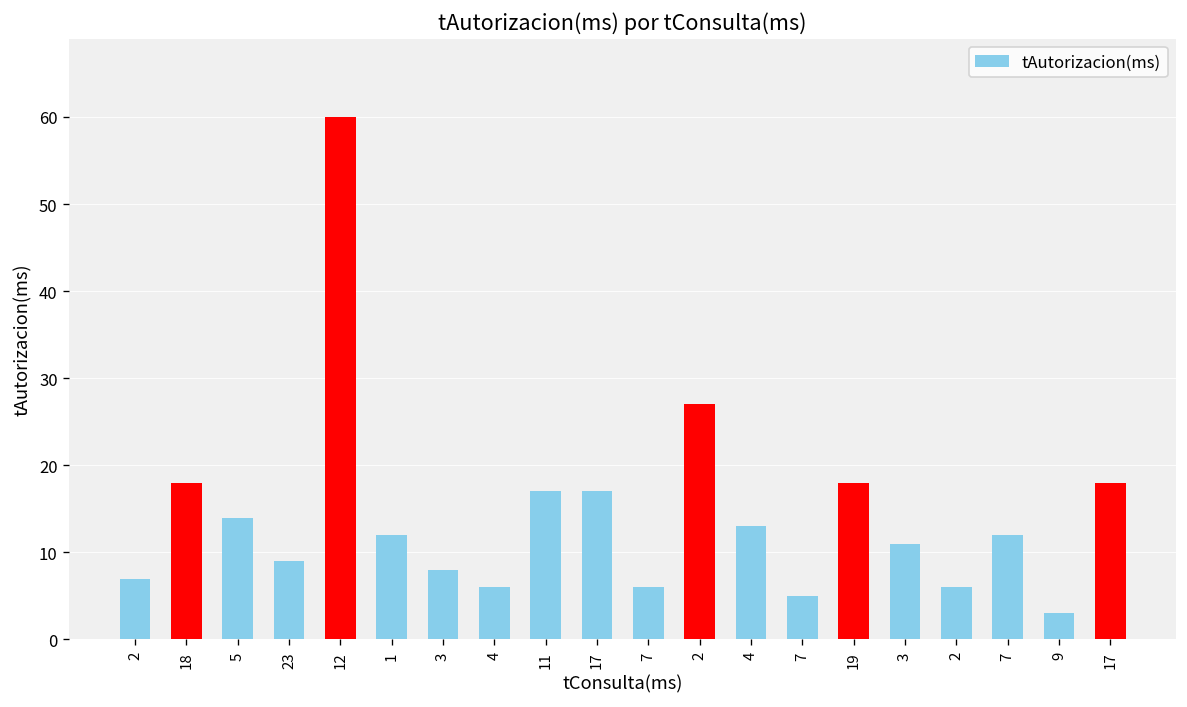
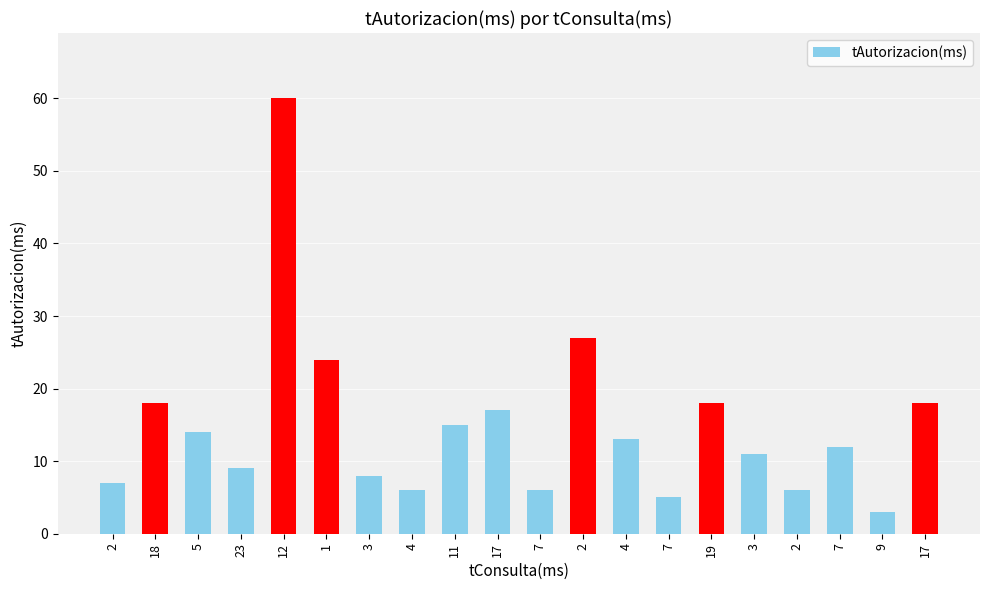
  {
    "18": 18,
    "5": 14,
    "23": 9,
    "12": 60,
-   "1": 12,
-   "11": 17,
+   "1": 24,
+   "11": 15,
    "19": 18,
    "9": 3
  }
